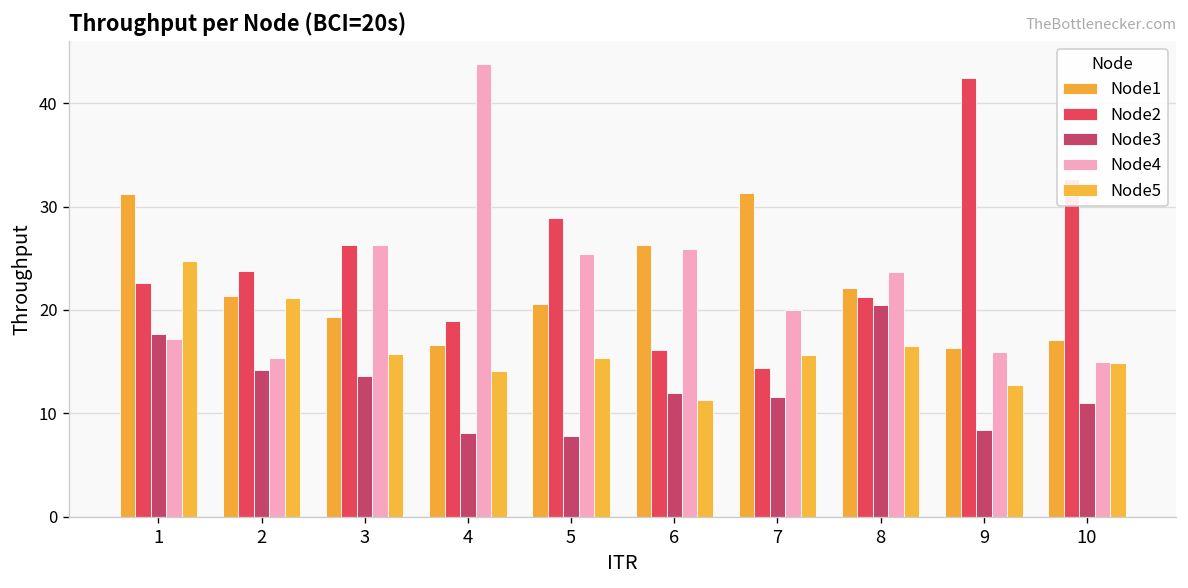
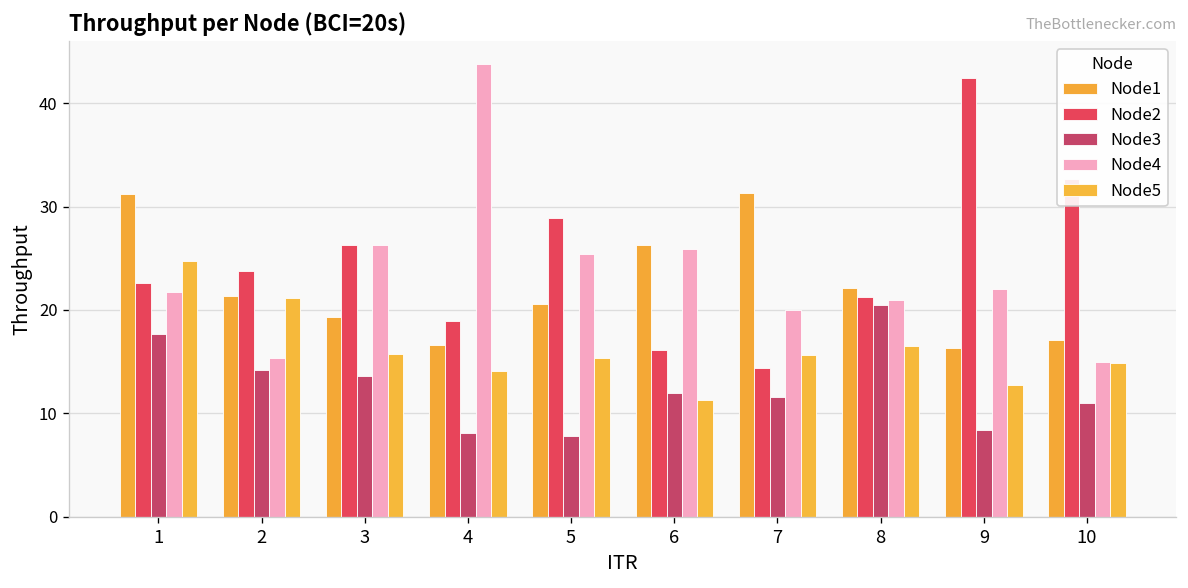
  {
    "Node4": {
-     "1": 17,
+     "1": 22,
      "2": 15,
      "3": 26,
      "4": 44,
      "5": 25,
      "6": 26,
      "7": 20,
-     "8": 24,
-     "9": 16,
+     "8": 21,
+     "9": 22,
      "10": 15
    }
  }
